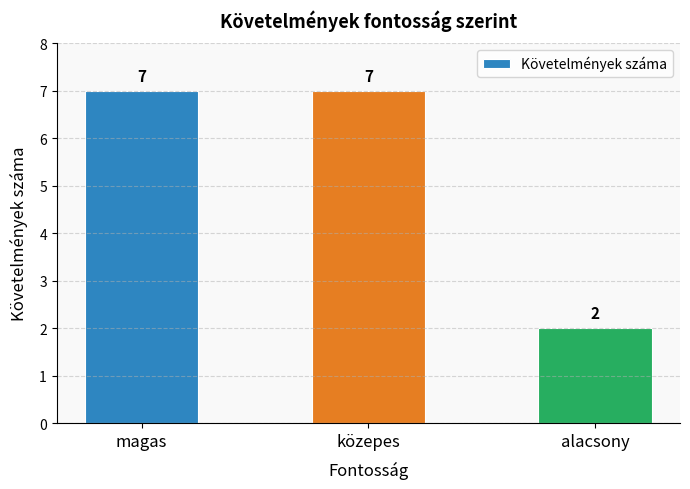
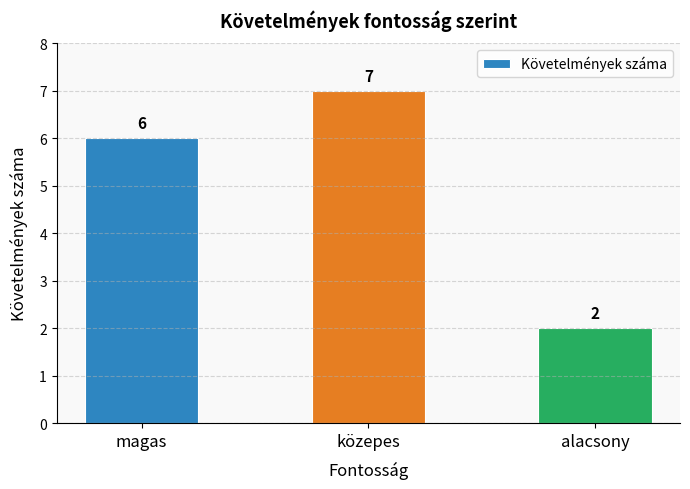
  {
-   "magas": 7,
+   "magas": 6,
    "közepes": 7,
    "alacsony": 2
  }
